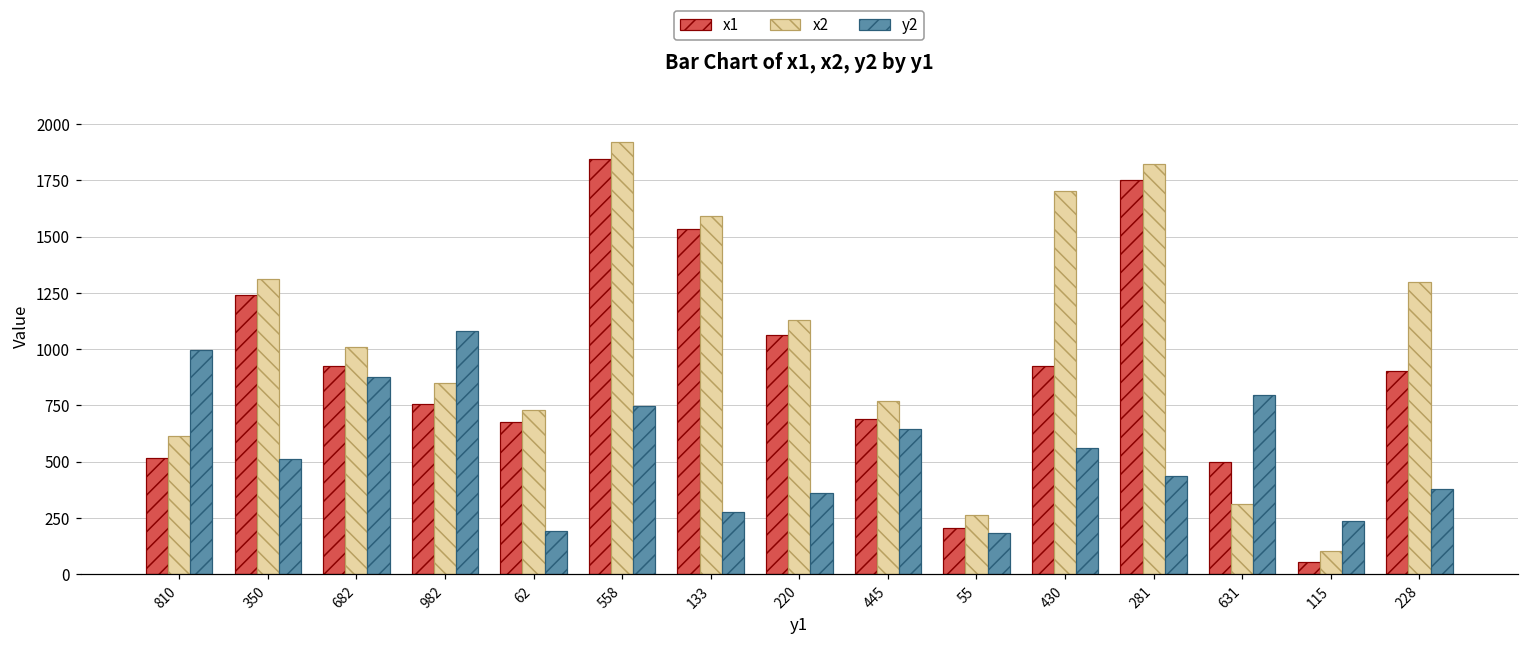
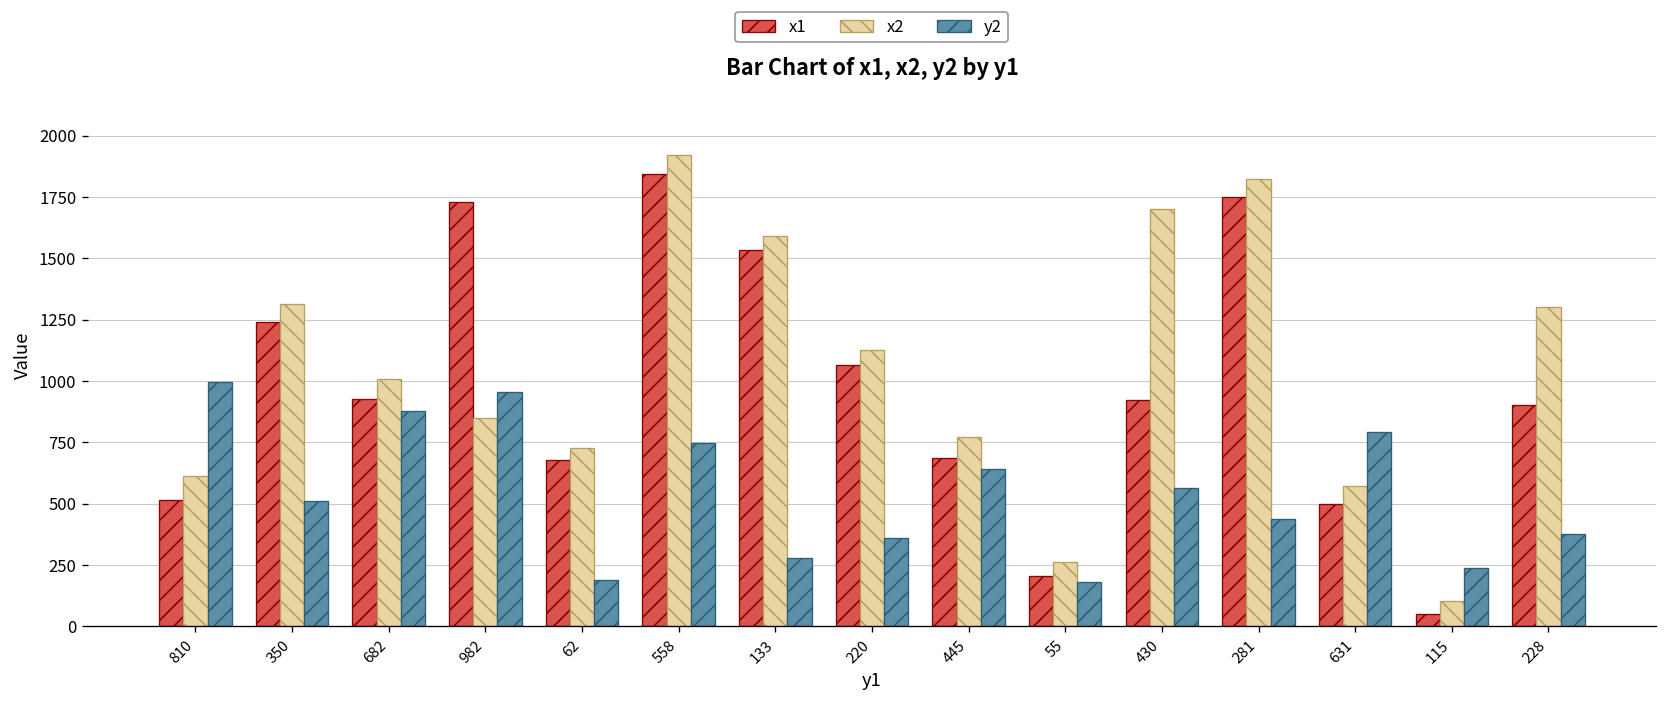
  {
    "x1": {
      "810": 510,
      "350": 1240,
      "682": 930,
-     "982": 760,
+     "982": 1730,
      "62": 680,
      "558": 1840,
      "133": 1530,
      "220": 1060,
      "445": 690,
      "55": 210,
      "430": 920,
      "281": 1750,
      "631": 500,
      "115": 50,
      "228": 900
    },
    "x2": {
      "810": 610,
      "350": 1310,
      "682": 1010,
      "982": 850,
      "62": 730,
      "558": 1920,
      "133": 1590,
      "220": 1130,
      "445": 770,
      "55": 260,
      "430": 1700,
      "281": 1820,
-     "631": 310,
+     "631": 570,
      "115": 100,
      "228": 1300
    },
    "y2": {
      "810": 990,
      "350": 510,
      "682": 880,
-     "982": 1080,
+     "982": 960,
      "62": 190,
      "558": 750,
      "133": 280,
      "220": 360,
      "445": 640,
      "55": 180,
      "430": 560,
      "281": 440,
      "631": 790,
      "115": 240,
      "228": 380
    }
  }
